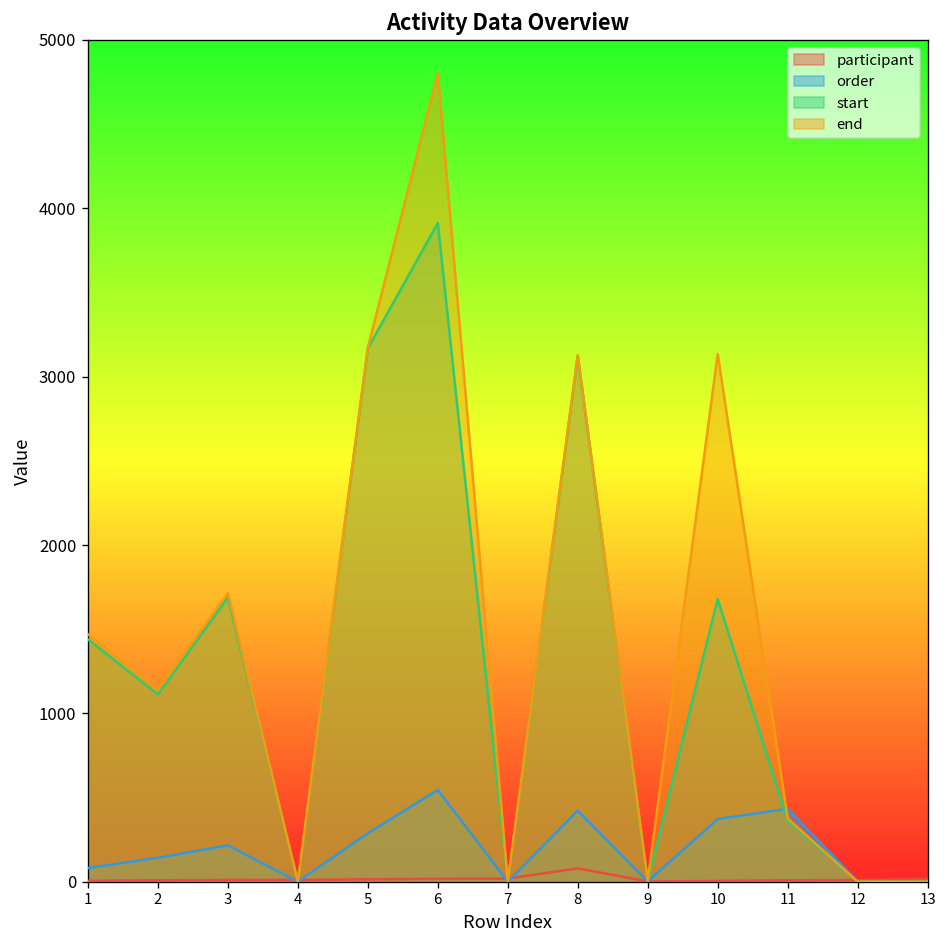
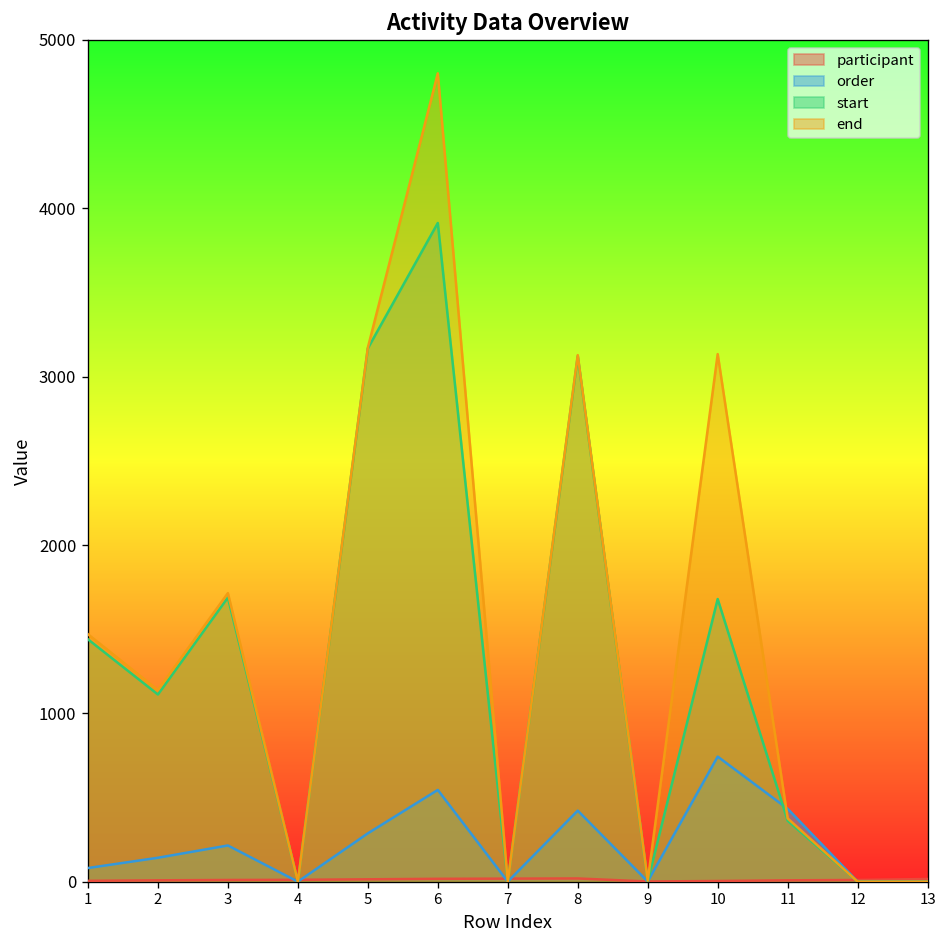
  {
    "participant": {
      "1": 10,
      "2": 10,
      "3": 10,
      "5": 10,
      "6": 20,
-     "8": 80,
+     "8": 20,
      "10": 0,
      "11": 10
    },
    "order": {
      "1": 80,
      "2": 140,
      "3": 220,
      "5": 290,
      "6": 550,
      "8": 420,
-     "10": 370,
+     "10": 740,
      "11": 430
    },
    "start": {
      "1": 1440,
      "2": 1110,
      "3": 1690,
      "6": 3910,
      "10": 1680
    },
    "end": {
      "1": 1470,
      "2": 1140,
      "3": 1710,
      "6": 4800,
      "10": 3130
    }
  }
